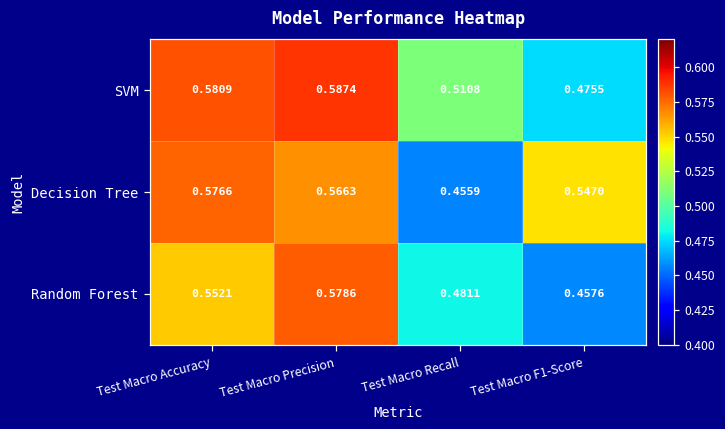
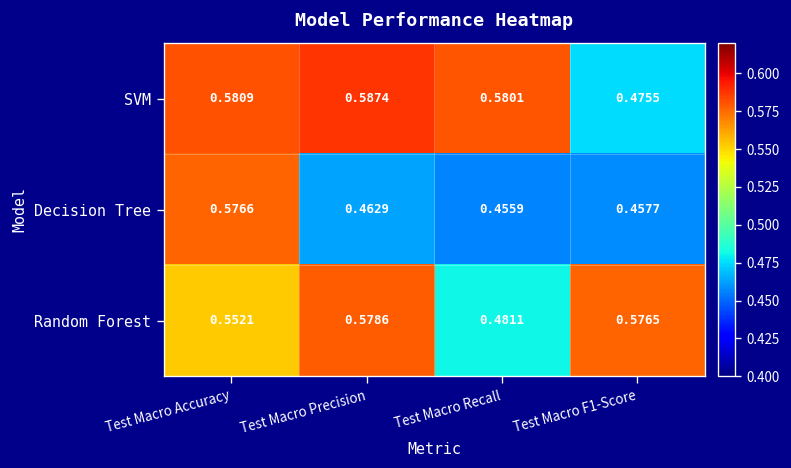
  {
    "SVM": {
      "Test Macro Accuracy": 0.5809,
      "Test Macro Precision": 0.5874,
-     "Test Macro Recall": 0.5108,
+     "Test Macro Recall": 0.5801,
      "Test Macro F1-Score": 0.4755
    },
    "Decision Tree": {
      "Test Macro Accuracy": 0.5766,
-     "Test Macro Precision": 0.5663,
+     "Test Macro Precision": 0.4629,
      "Test Macro Recall": 0.4559,
-     "Test Macro F1-Score": 0.5470
+     "Test Macro F1-Score": 0.4577
    },
    "Random Forest": {
      "Test Macro Accuracy": 0.5521,
      "Test Macro Precision": 0.5786,
      "Test Macro Recall": 0.4811,
-     "Test Macro F1-Score": 0.4576
+     "Test Macro F1-Score": 0.5765
    }
  }
